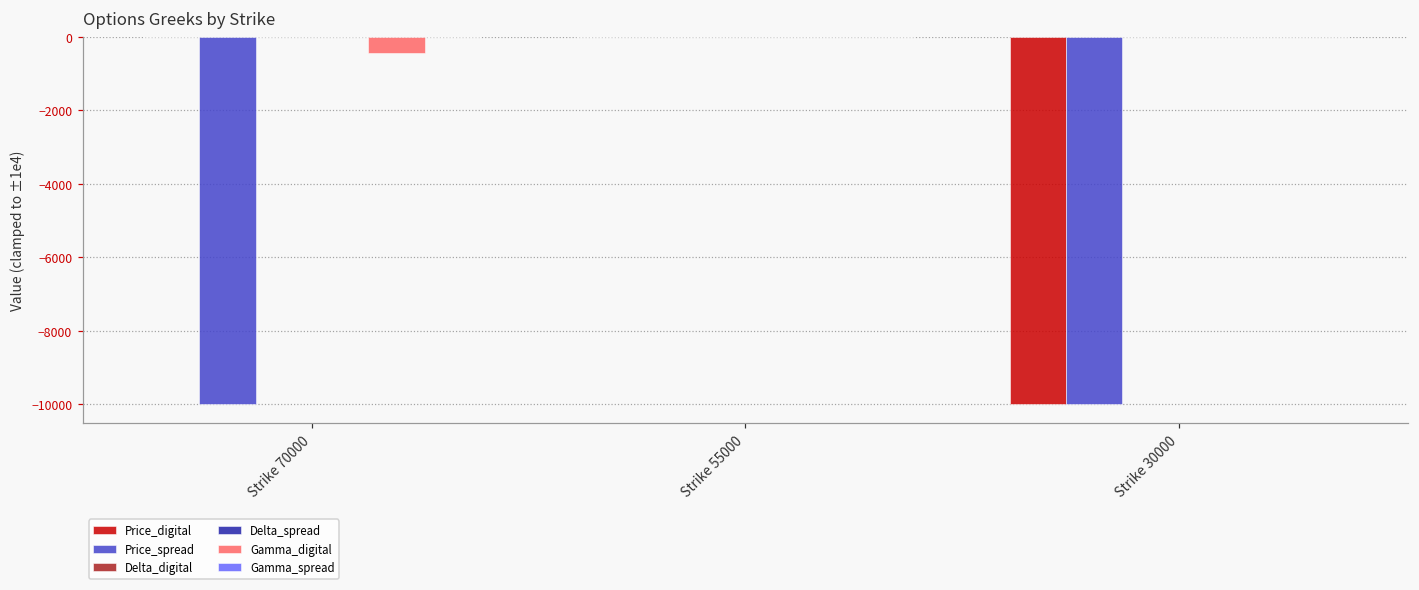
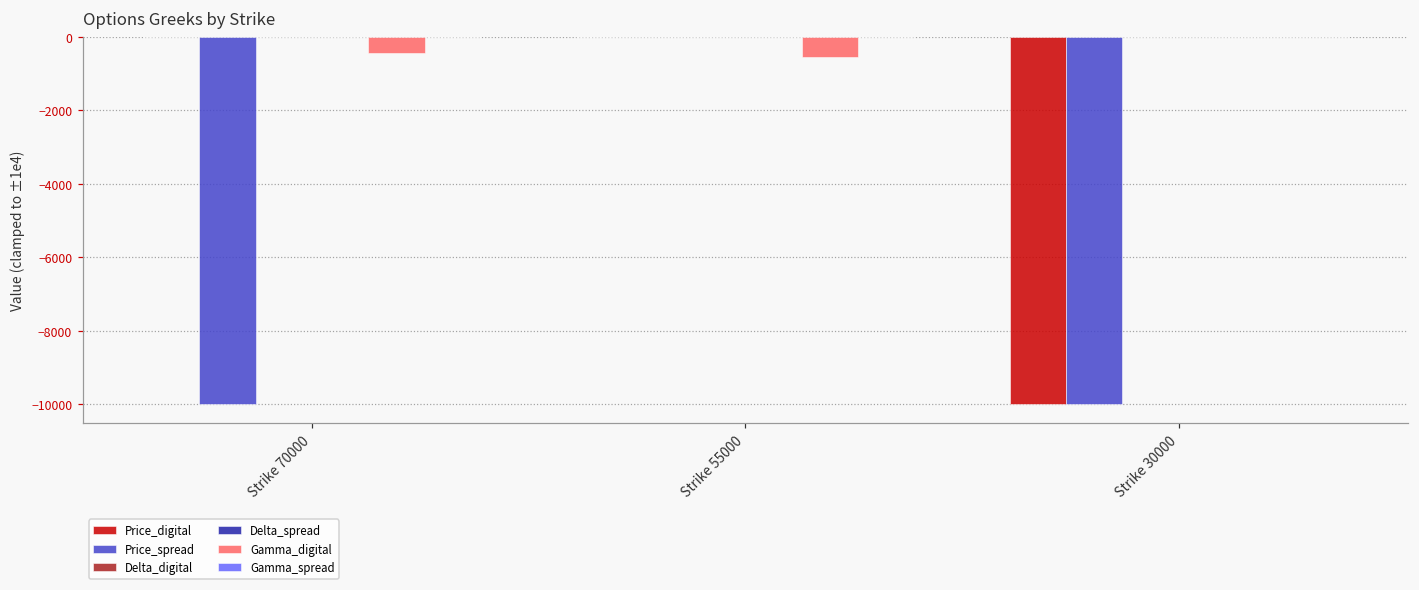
  {
    "Gamma_digital": {
      "Strike 70000": -400,
-     "Strike 55000": 0
+     "Strike 55000": -600
    },
    "Gamma_spread": {
      "Strike 70000": 0,
      "Strike 30000": 0
    }
  }
